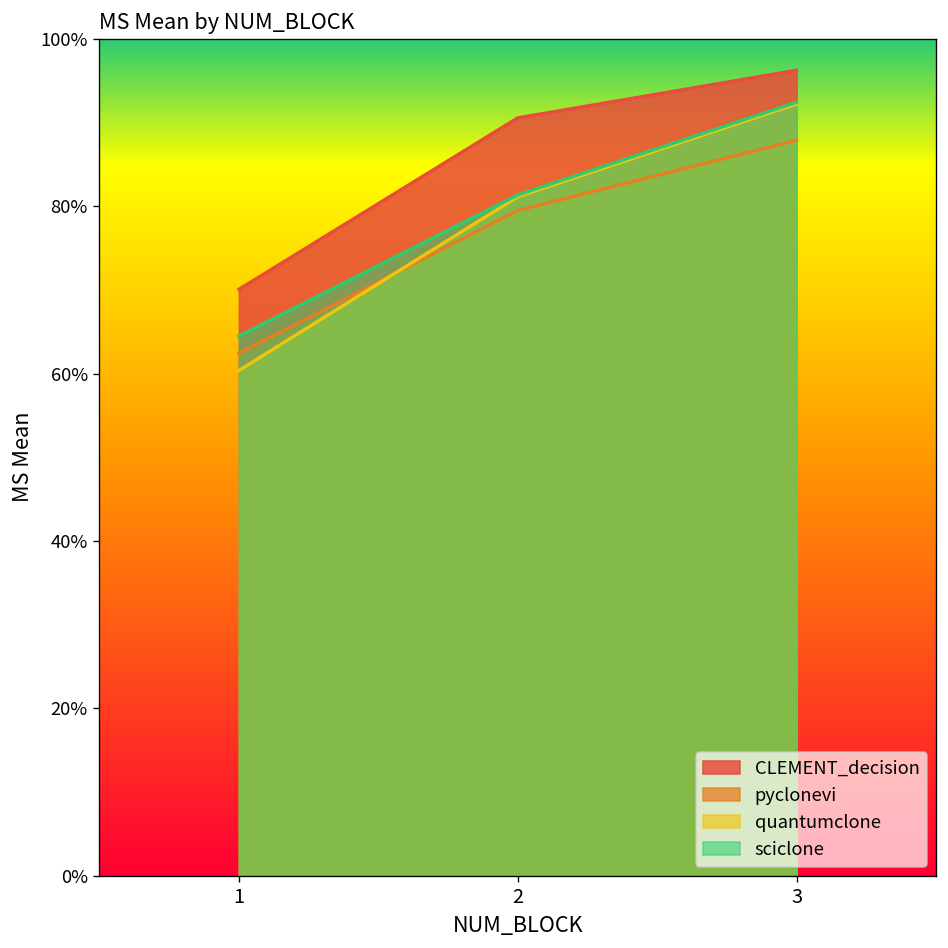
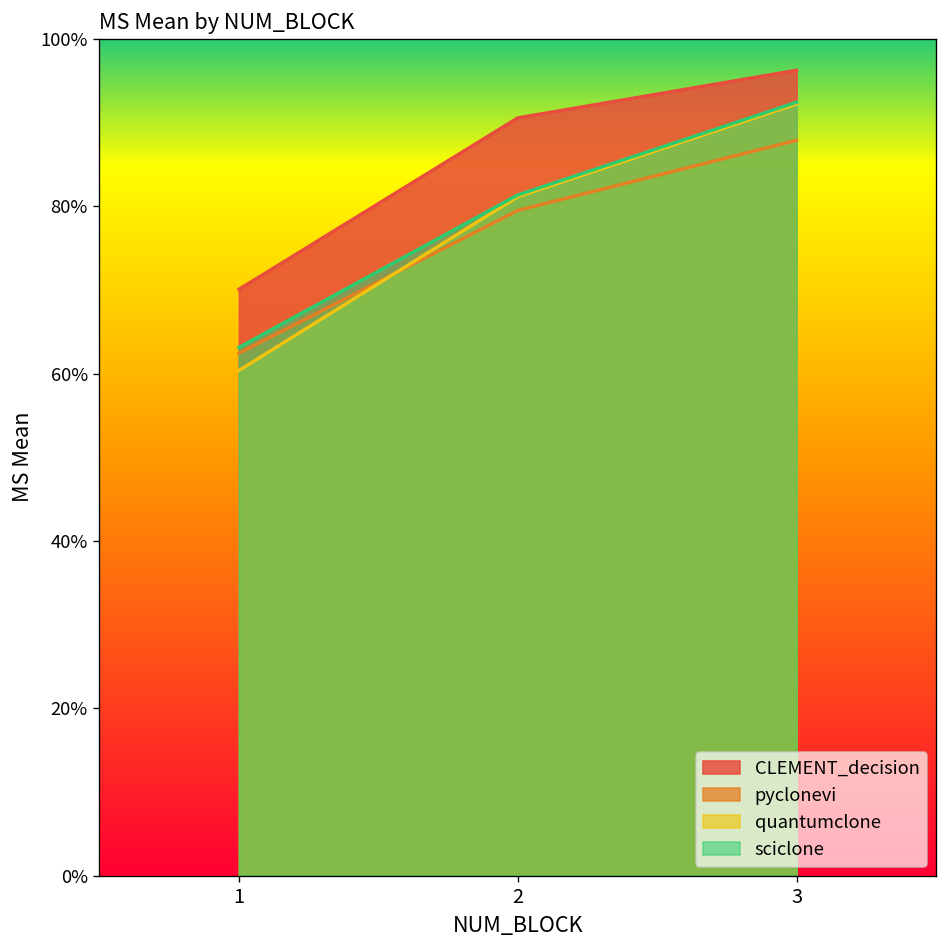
  {
    "sciclone": {
-     "1": "64%"
+     "1": "63%"
    }
  }
